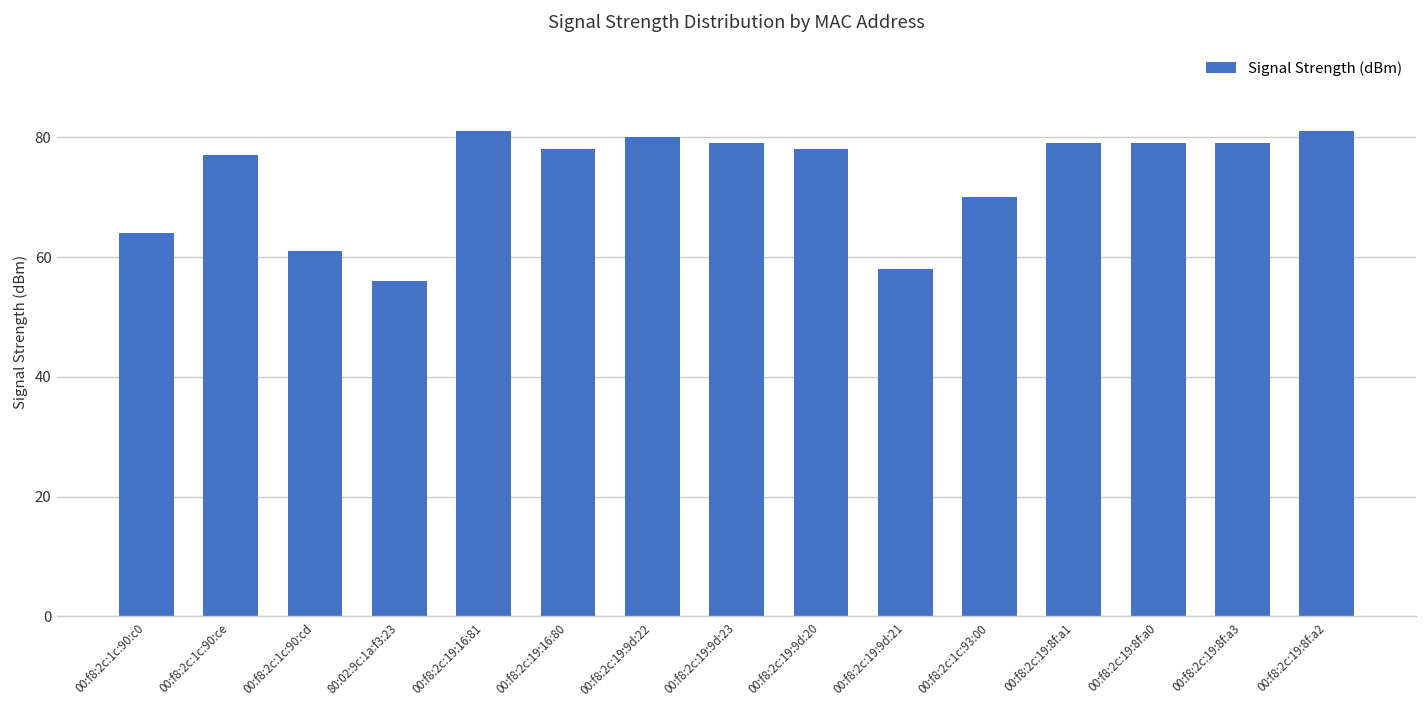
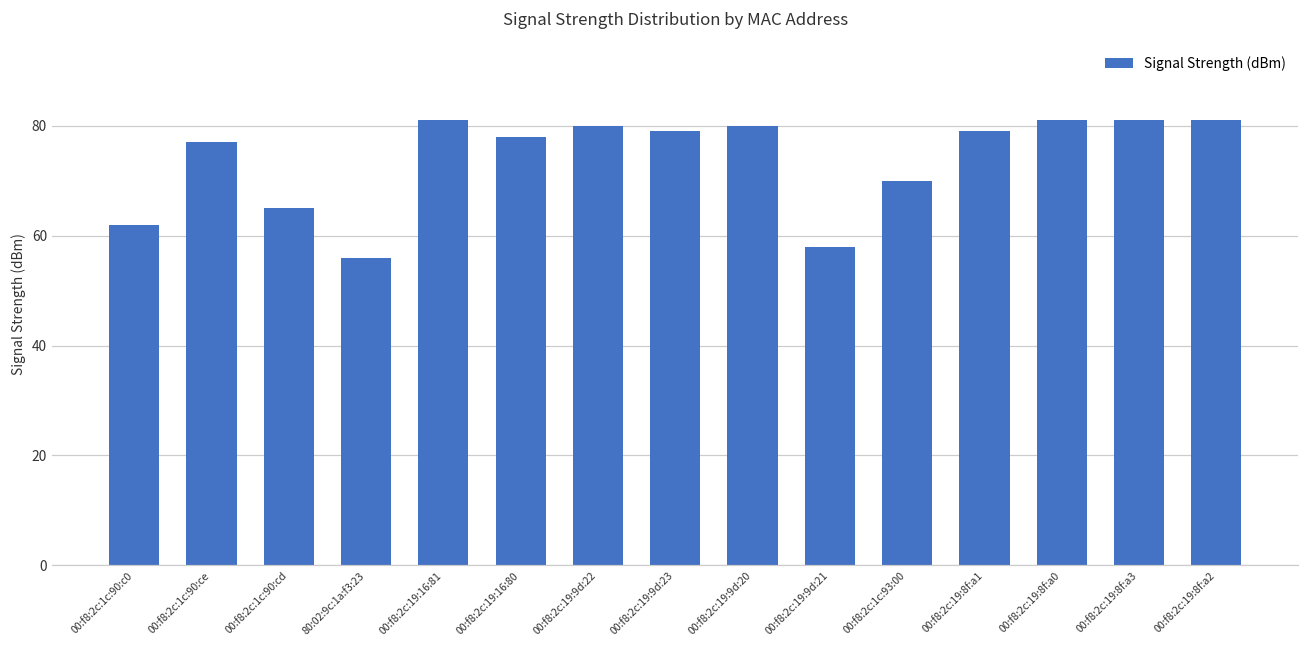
  {
-   "00:f8:2c:1c:90:c0": 64,
+   "00:f8:2c:1c:90:c0": 62,
    "00:f8:2c:1c:90:ce": 77,
-   "00:f8:2c:1c:90:cd": 61,
+   "00:f8:2c:1c:90:cd": 65,
    "80:02:9c:1a:f3:23": 56,
    "00:f8:2c:19:16:81": 81,
    "00:f8:2c:19:16:80": 78,
    "00:f8:2c:19:9d:22": 80,
    "00:f8:2c:19:9d:23": 79,
-   "00:f8:2c:19:9d:20": 78,
+   "00:f8:2c:19:9d:20": 80,
    "00:f8:2c:19:9d:21": 58,
    "00:f8:2c:1c:93:00": 70,
    "00:f8:2c:19:8f:a1": 79,
-   "00:f8:2c:19:8f:a0": 79,
-   "00:f8:2c:19:8f:a3": 79,
+   "00:f8:2c:19:8f:a0": 81,
+   "00:f8:2c:19:8f:a3": 81,
    "00:f8:2c:19:8f:a2": 81
  }
